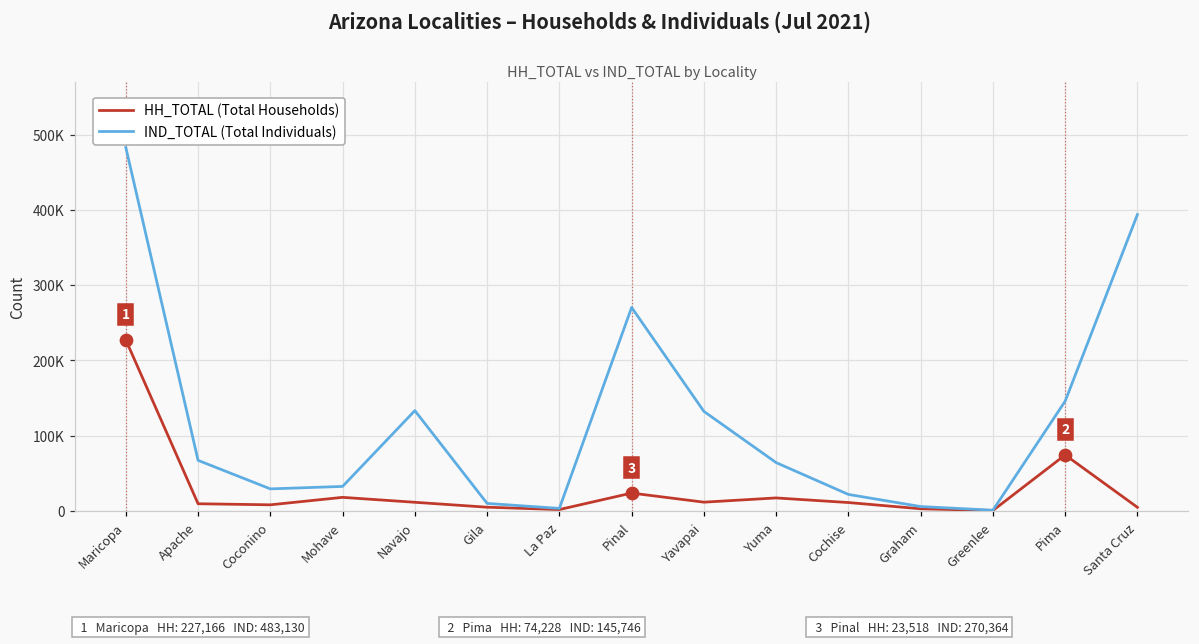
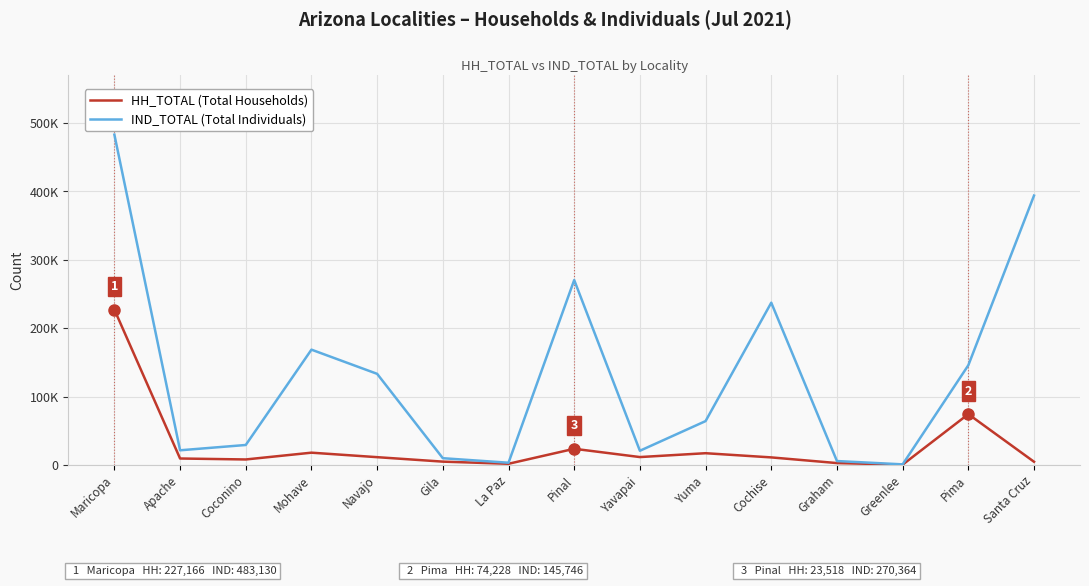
  {
    "IND_TOTAL (Total Individuals)": {
      "Maricopa": 480000,
-     "Apache": 70000,
+     "Apache": 20000,
      "Coconino": 30000,
-     "Mohave": 30000,
+     "Mohave": 170000,
      "Navajo": 130000,
      "Gila": 10000,
      "Pinal": 270000,
-     "Yavapai": 130000,
+     "Yavapai": 20000,
      "Yuma": 60000,
-     "Cochise": 20000,
+     "Cochise": 240000,
      "Pima": 150000,
      "Santa Cruz": 390000
    }
  }
